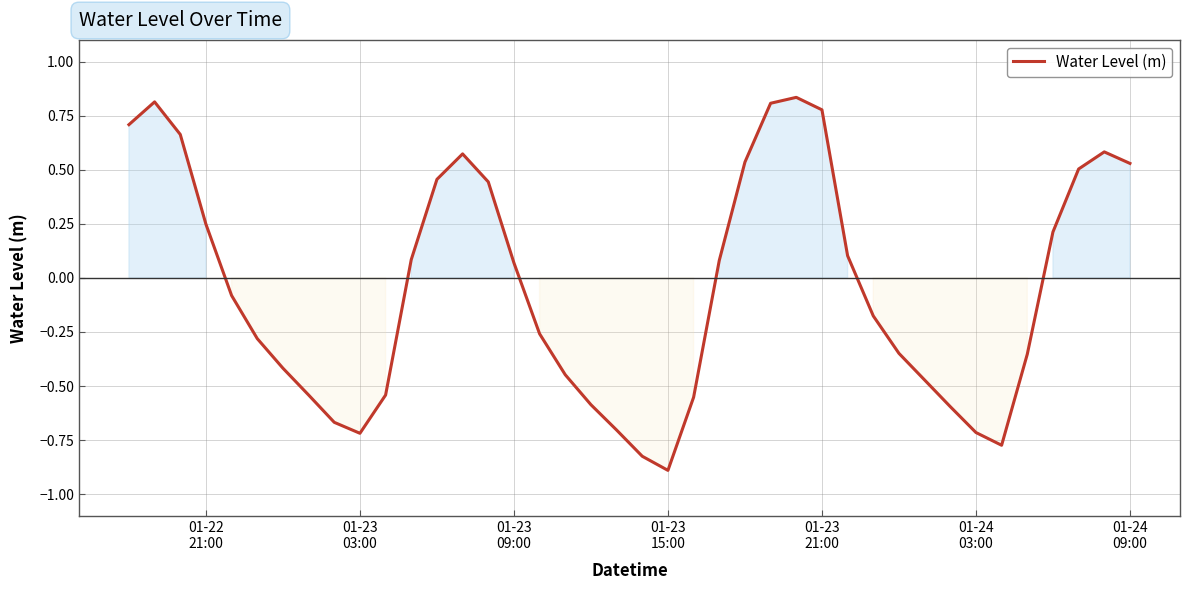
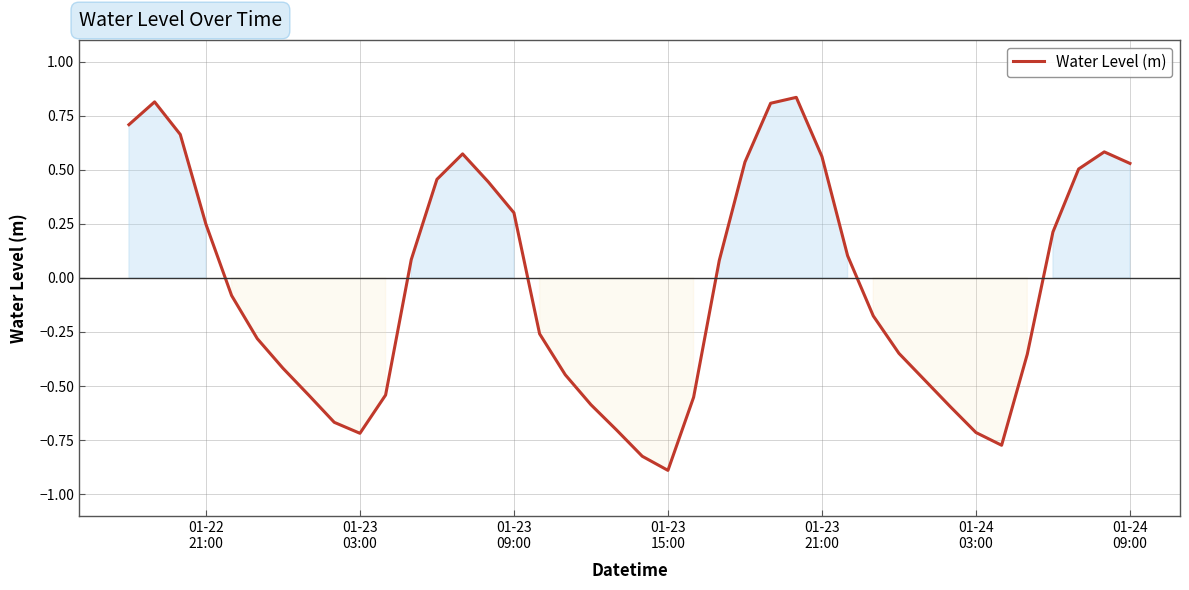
  {
    "01-22 21:00": 0.25,
    "01-23 03:00": -0.72,
-   "01-23 09:00": 0.07,
+   "01-23 09:00": 0.30,
    "01-23 15:00": -0.89,
-   "01-23 21:00": 0.78,
+   "01-23 21:00": 0.56,
    "01-24 03:00": -0.71,
    "01-24 09:00": 0.53
  }
